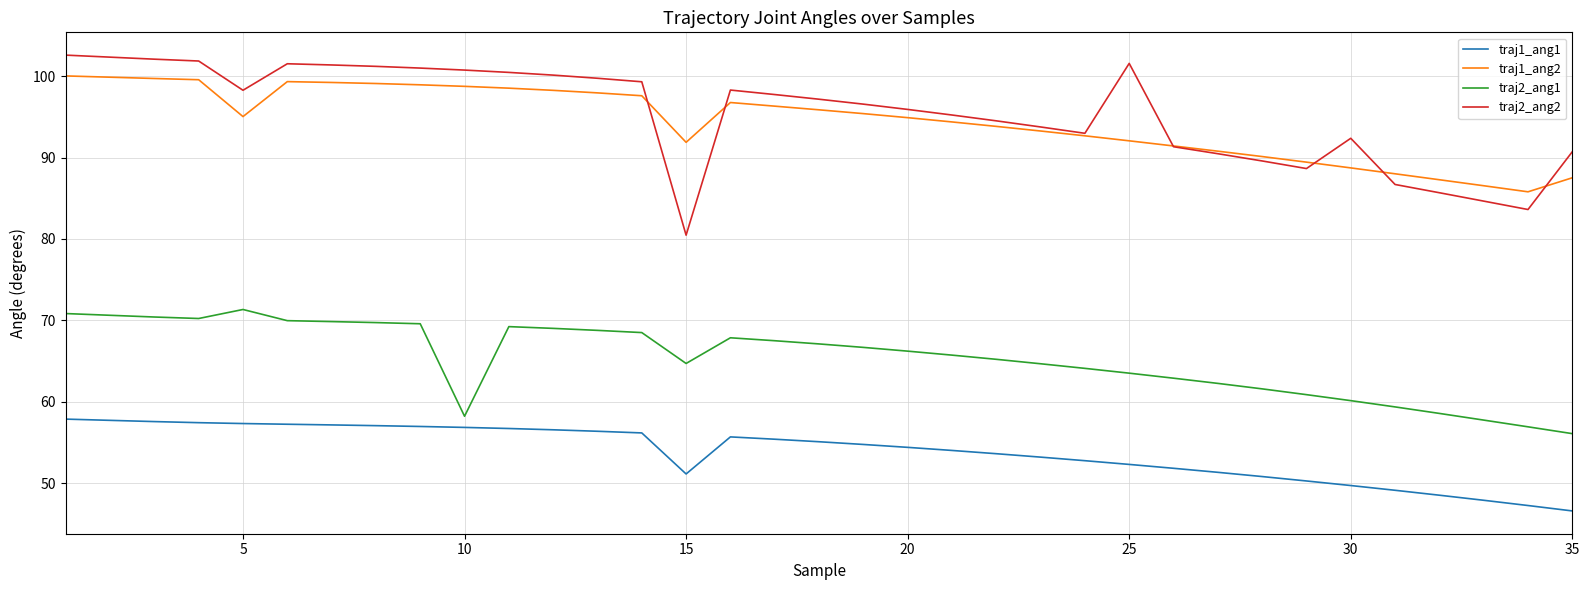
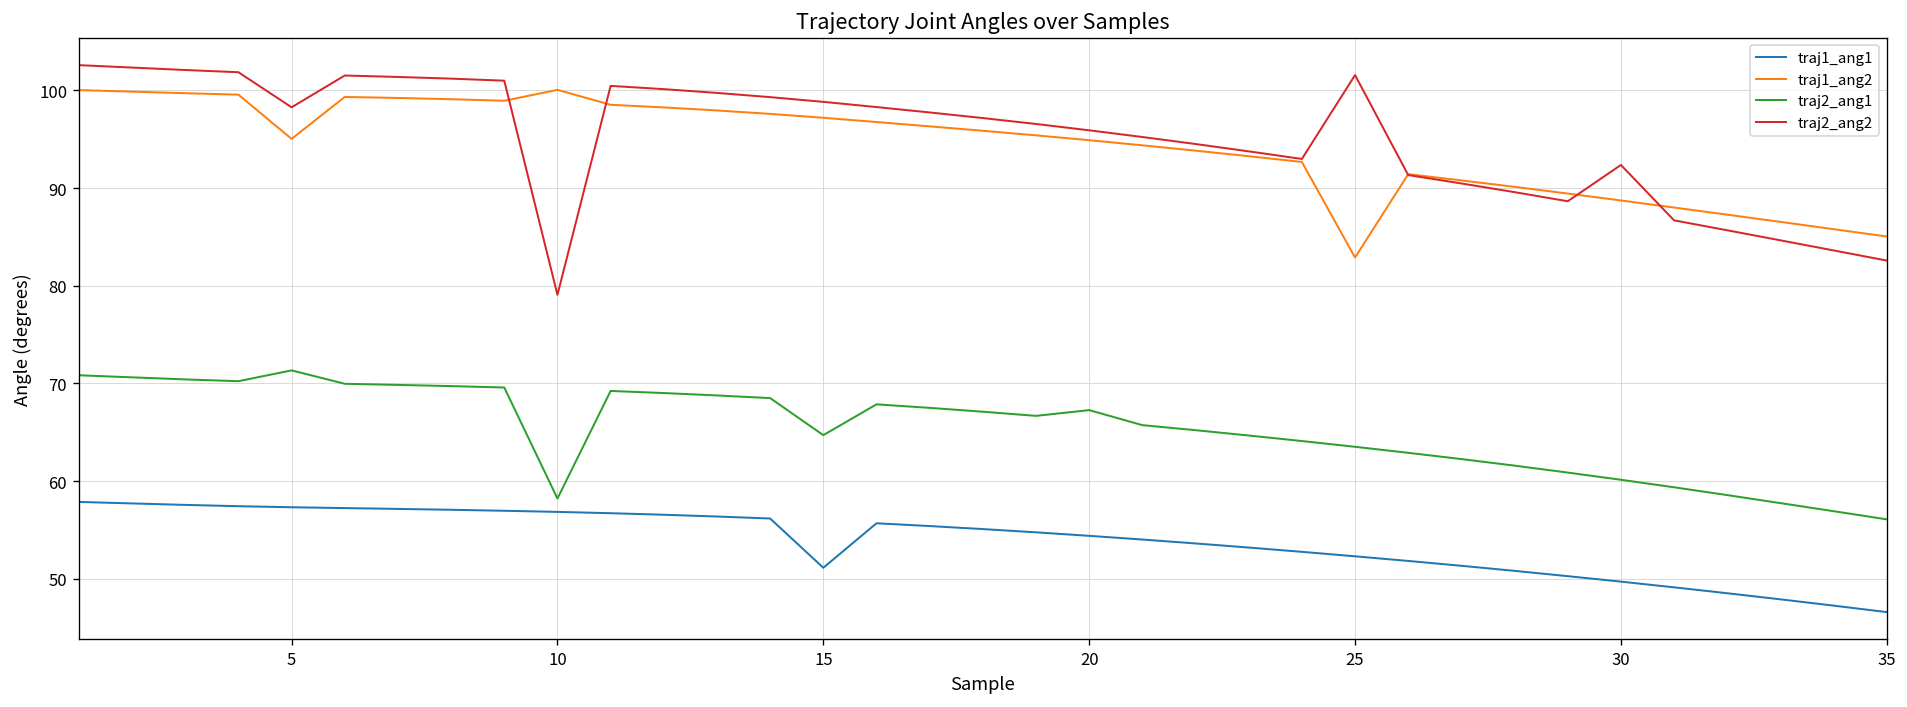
  {
    "traj1_ang1": {
      "5": 57,
      "10": 57,
      "15": 51,
      "20": 54,
      "25": 52,
      "30": 50,
      "35": 47
    },
    "traj1_ang2": {
      "5": 95,
-     "10": 99,
-     "15": 92,
+     "10": 100,
+     "15": 97,
      "20": 95,
-     "25": 92,
+     "25": 83,
      "30": 89,
-     "35": 88
+     "35": 85
    },
    "traj2_ang1": {
      "5": 71,
      "10": 58,
      "15": 65,
-     "20": 66,
+     "20": 67,
      "25": 64,
      "30": 60,
      "35": 56
    },
    "traj2_ang2": {
      "5": 98,
-     "10": 101,
-     "15": 80,
+     "10": 79,
+     "15": 99,
      "20": 96,
      "25": 102,
      "30": 92,
-     "35": 91
+     "35": 83
    }
  }
